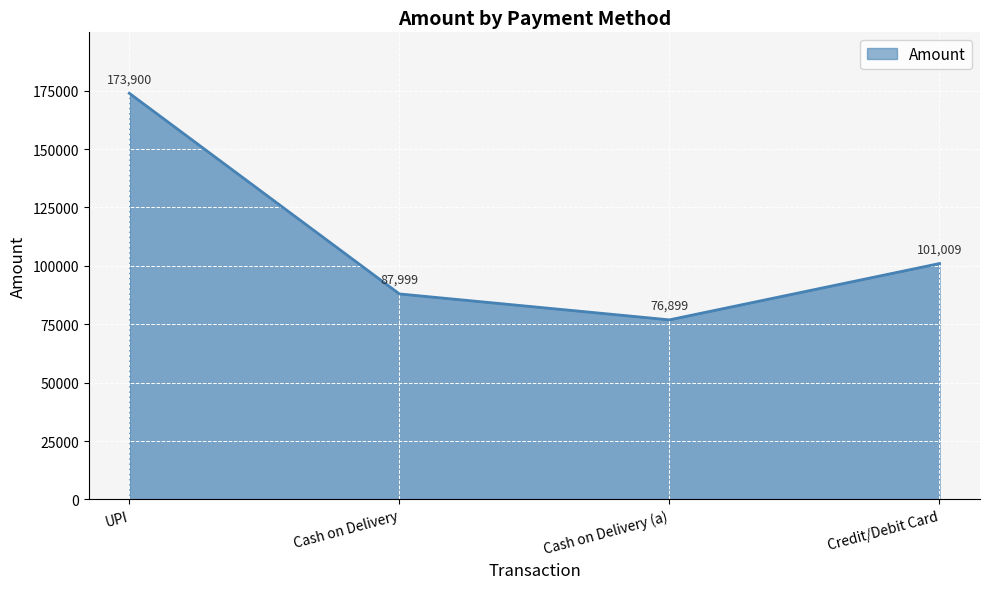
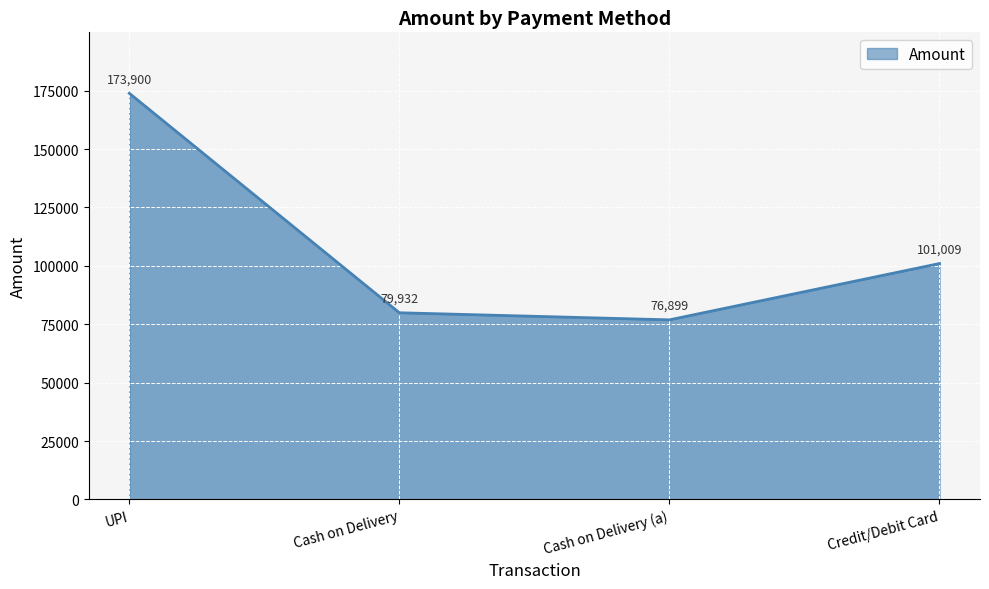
  {
    "UPI": "173,900",
-   "Cash on Delivery": "87,999",
+   "Cash on Delivery": "79,932",
    "Cash on Delivery (a)": "76,899",
    "Credit/Debit Card": "101,009"
  }
